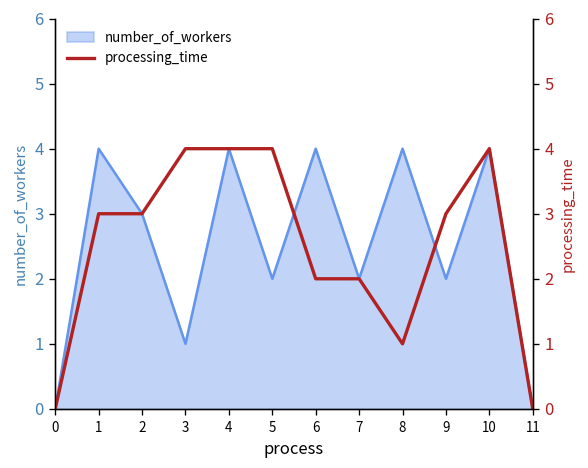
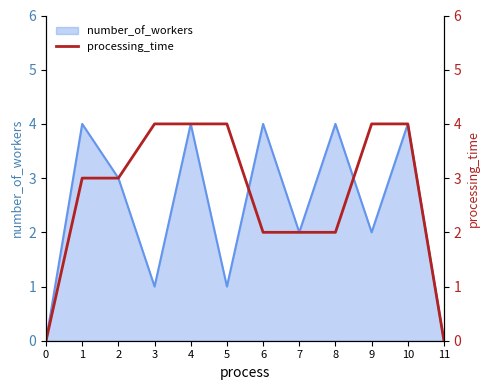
  {
    "number_of_workers": {
      "0": 0,
      "1": 4,
      "2": 3,
      "3": 1,
      "4": 4,
-     "5": 2,
+     "5": 1,
      "6": 4,
      "7": 2,
      "8": 4,
      "9": 2,
      "10": 4,
      "11": 0
    },
    "processing_time": {
      "0": 0,
      "1": 3,
      "2": 3,
      "3": 4,
      "4": 4,
      "5": 4,
      "6": 2,
      "7": 2,
-     "8": 1,
-     "9": 3,
+     "8": 2,
+     "9": 4,
      "10": 4,
      "11": 0
    }
  }
